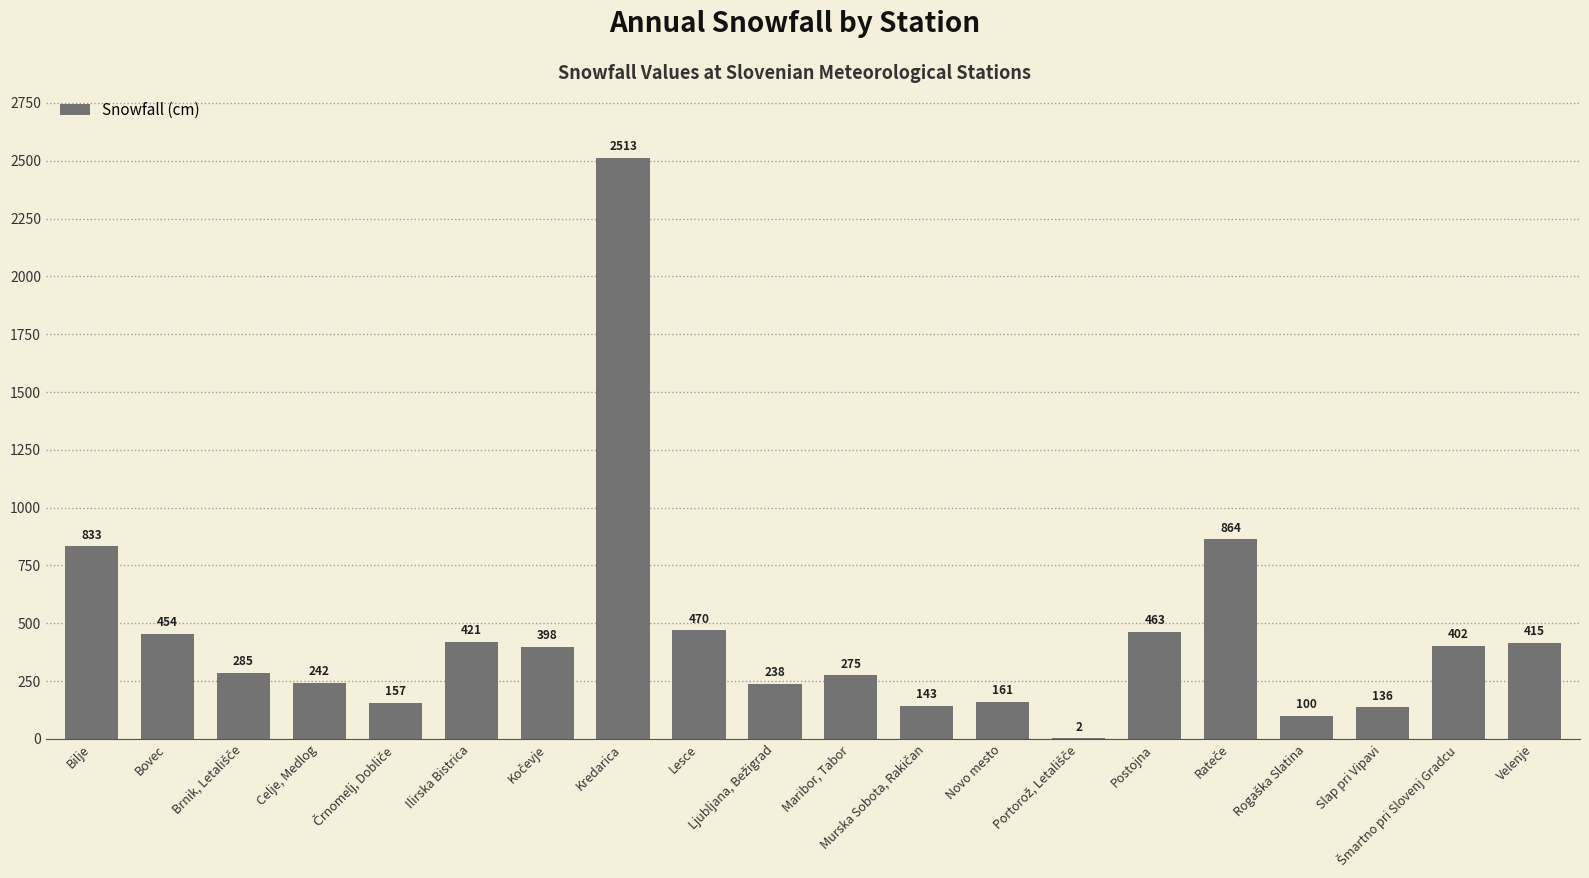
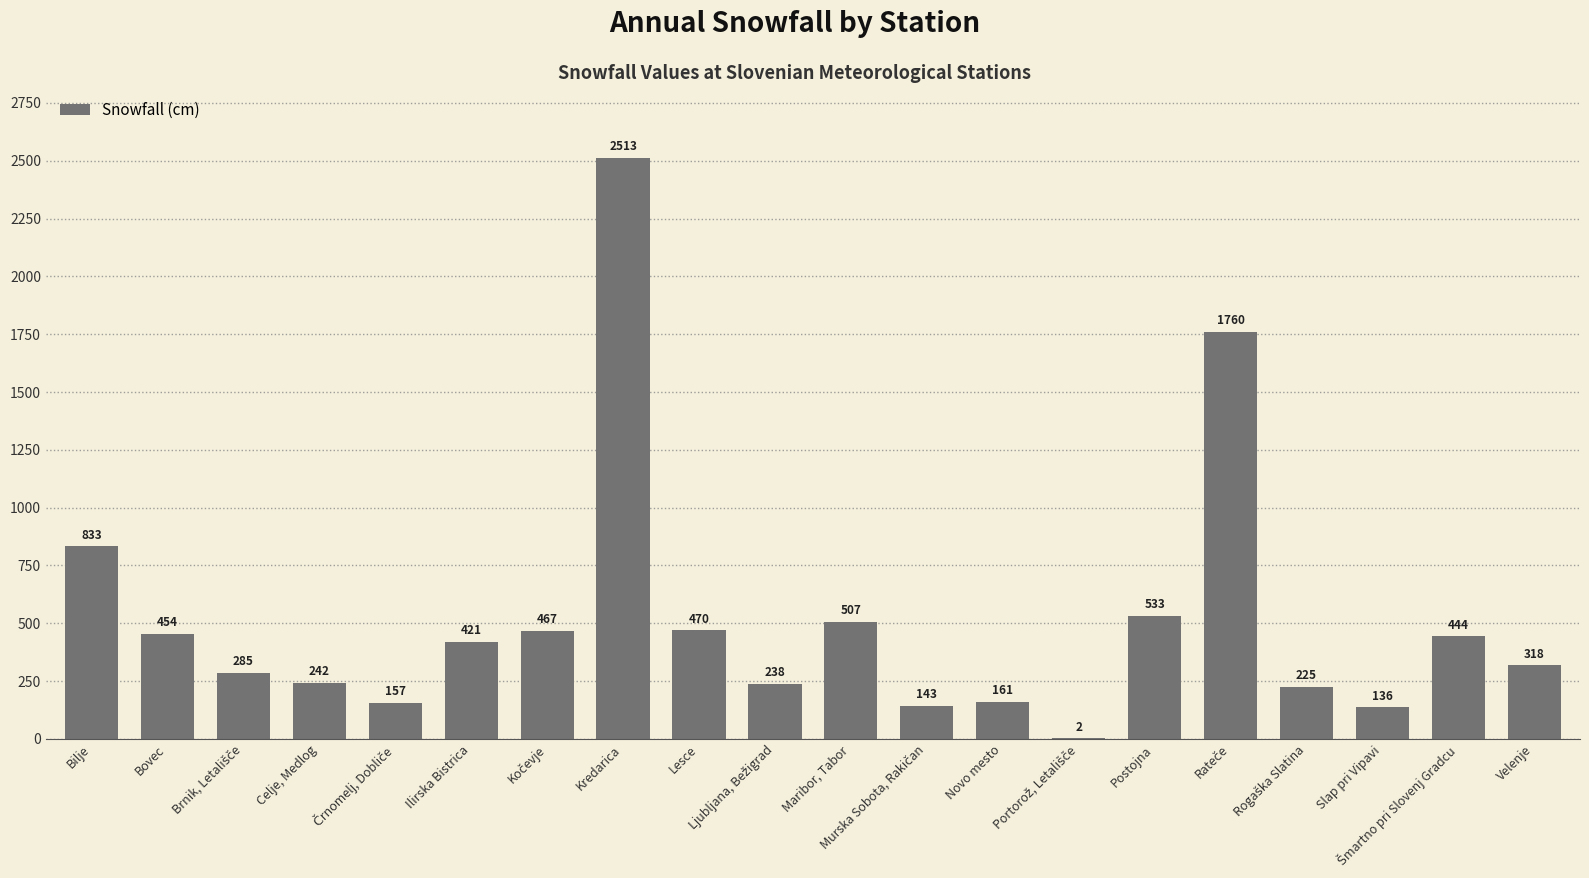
  {
    "Bilje": 833,
    "Bovec": 454,
    "Brnik, Letališče": 285,
    "Celje, Medlog": 242,
    "Črnomelj, Dobliče": 157,
    "Ilirska Bistrica": 421,
-   "Kočevje": 398,
+   "Kočevje": 467,
    "Kredarica": 2513,
    "Lesce": 470,
    "Ljubljana, Bežigrad": 238,
-   "Maribor, Tabor": 275,
+   "Maribor, Tabor": 507,
    "Murska Sobota, Rakičan": 143,
    "Novo mesto": 161,
    "Portorož, Letališče": 2,
-   "Postojna": 463,
-   "Rateče": 864,
-   "Rogaška Slatina": 100,
+   "Postojna": 533,
+   "Rateče": 1760,
+   "Rogaška Slatina": 225,
    "Slap pri Vipavi": 136,
-   "Šmartno pri Slovenj Gradcu": 402,
-   "Velenje": 415
+   "Šmartno pri Slovenj Gradcu": 444,
+   "Velenje": 318
  }
